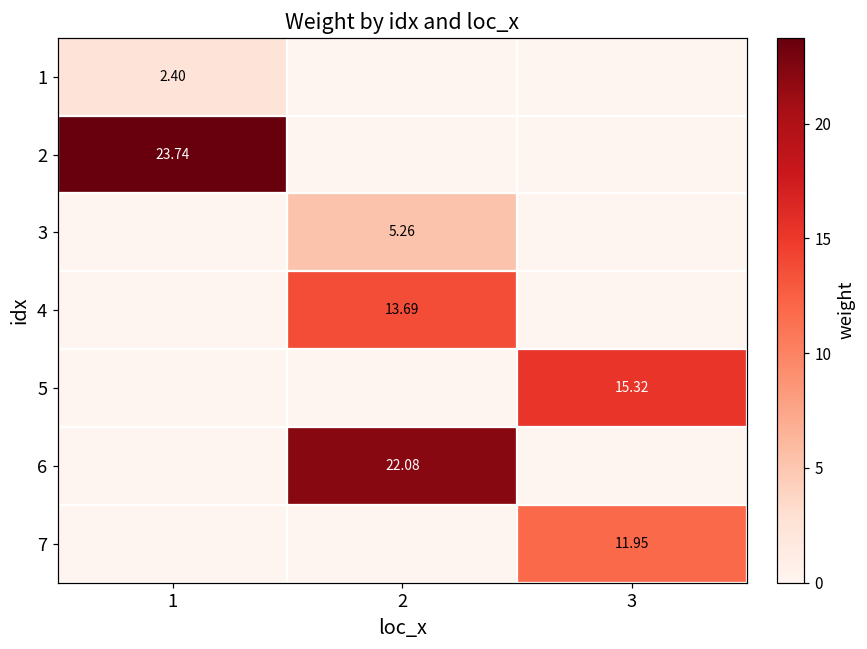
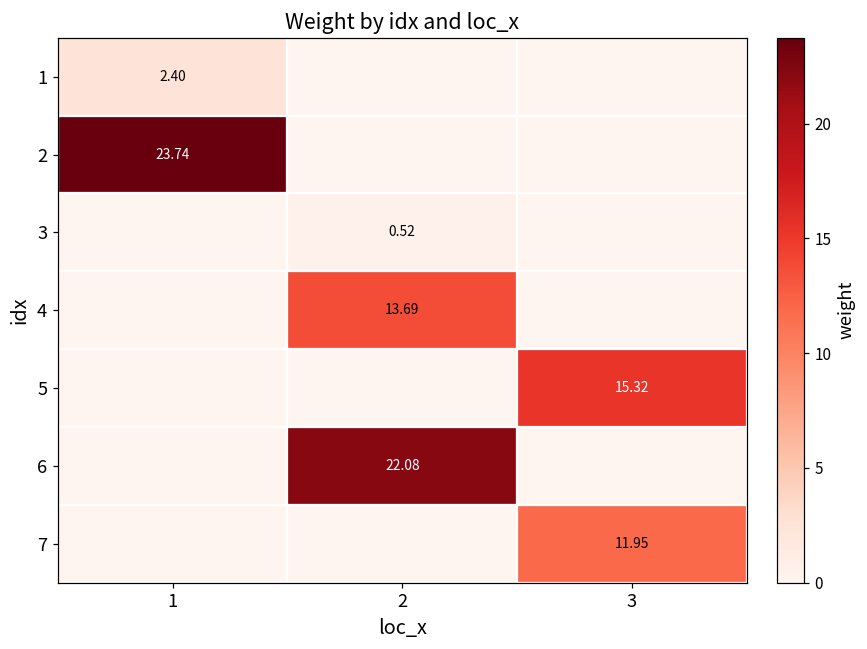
  {
    "1": {
      "1": 2.40
    },
    "2": {
      "1": 23.74
    },
    "3": {
-     "2": 5.26
+     "2": 0.52
    },
    "4": {
      "2": 13.69
    },
    "5": {
      "3": 15.32
    },
    "6": {
      "2": 22.08
    },
    "7": {
      "3": 11.95
    }
  }
